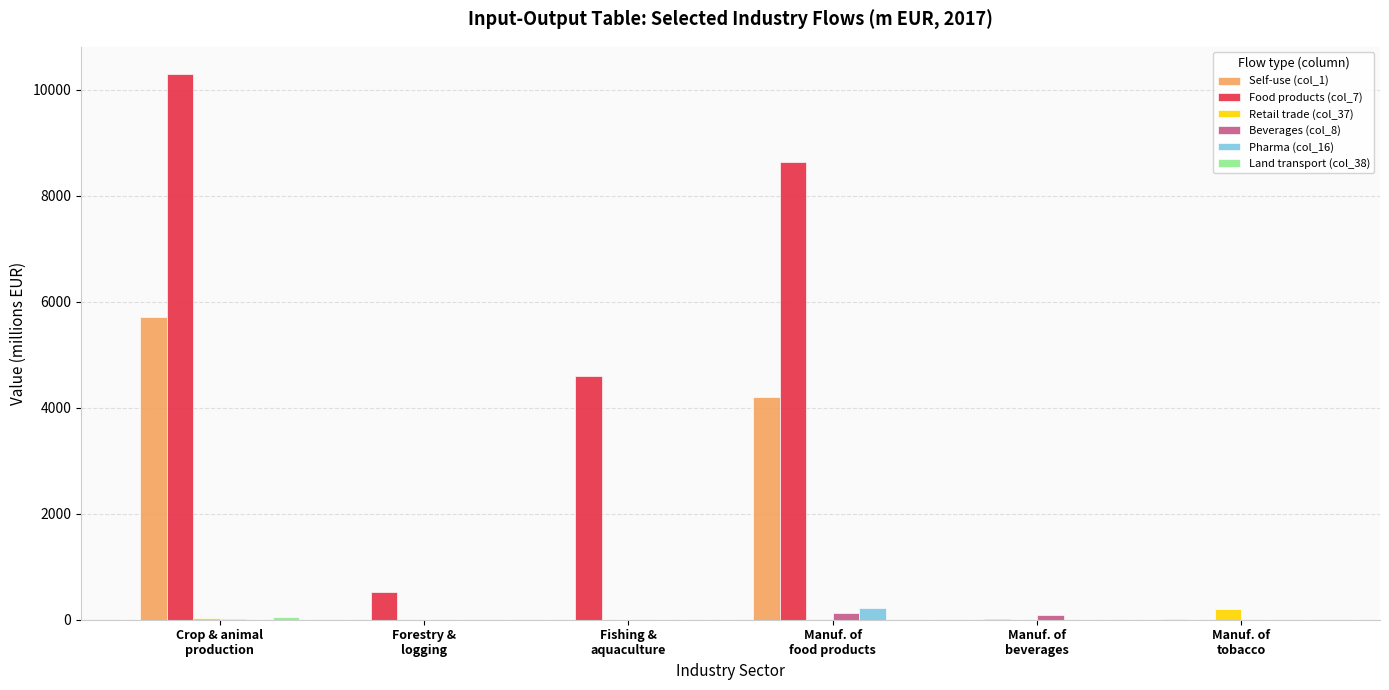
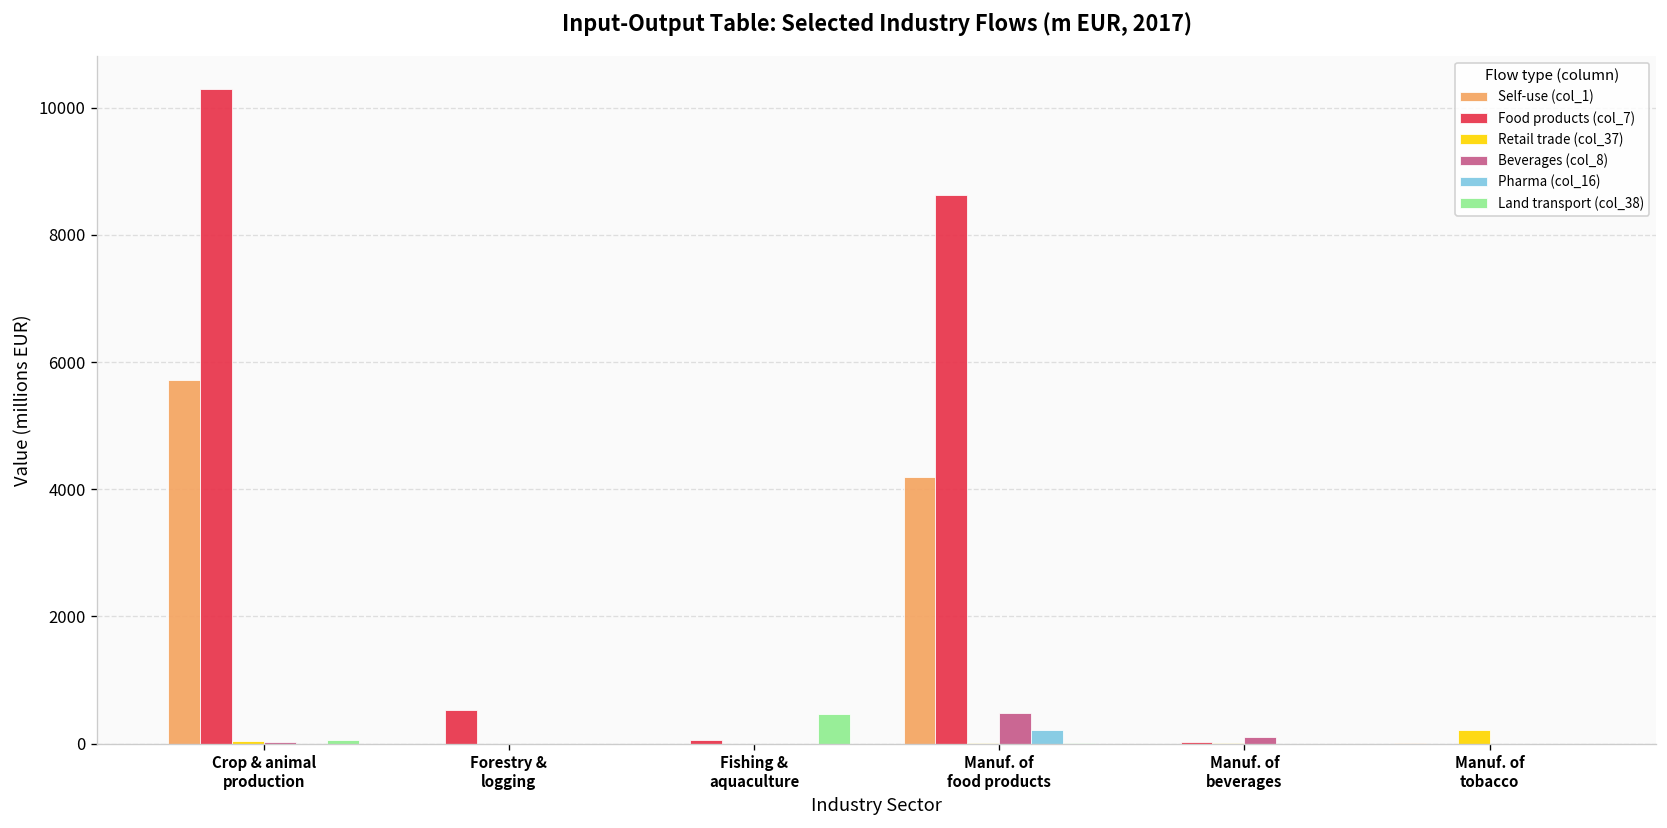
  {
    "Self-use (col_1)": {
      "Crop & animal production": 5700,
      "Forestry & logging": 0,
      "Fishing & aquaculture": 0,
      "Manuf. of food products": 4200
    },
    "Food products (col_7)": {
      "Crop & animal production": 10300,
      "Forestry & logging": 500,
-     "Fishing & aquaculture": 4600,
+     "Fishing & aquaculture": 100,
      "Manuf. of food products": 8600,
      "Manuf. of tobacco": 0
    },
    "Retail trade (col_37)": {
      "Forestry & logging": 0,
      "Fishing & aquaculture": 0,
      "Manuf. of tobacco": 200
    },
    "Beverages (col_8)": {
      "Forestry & logging": 0,
      "Fishing & aquaculture": 0,
-     "Manuf. of food products": 100,
+     "Manuf. of food products": 500,
      "Manuf. of beverages": 100,
      "Manuf. of tobacco": 0
    },
    "Pharma (col_16)": {
      "Crop & animal production": 0,
      "Forestry & logging": 0,
      "Fishing & aquaculture": 0,
      "Manuf. of food products": 200,
      "Manuf. of beverages": 0,
      "Manuf. of tobacco": 0
    },
    "Land transport (col_38)": {
      "Crop & animal production": 100,
      "Forestry & logging": 0,
-     "Fishing & aquaculture": 0,
+     "Fishing & aquaculture": 500,
      "Manuf. of tobacco": 0
    }
  }
